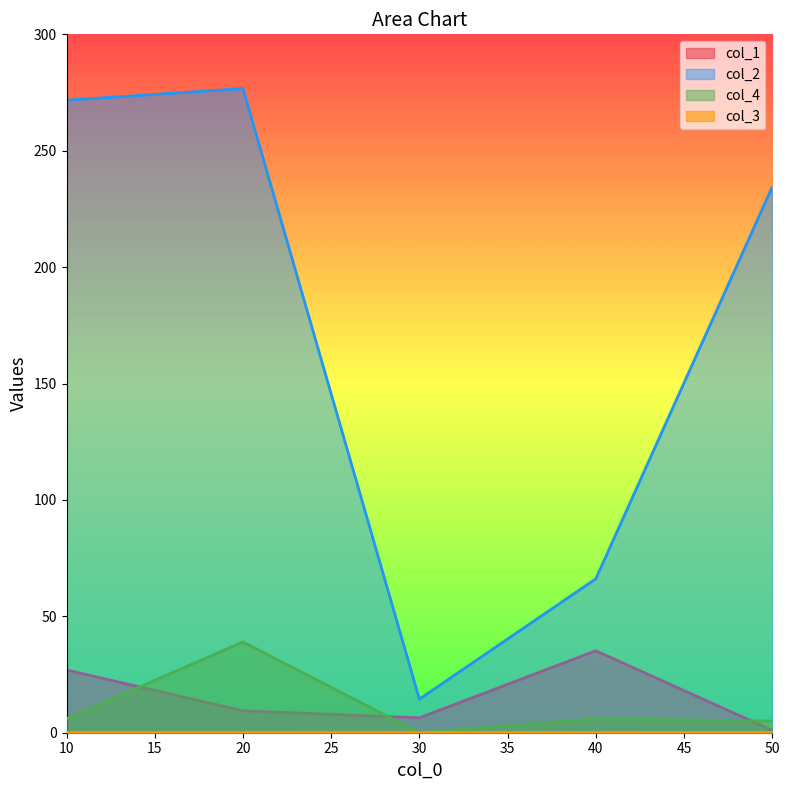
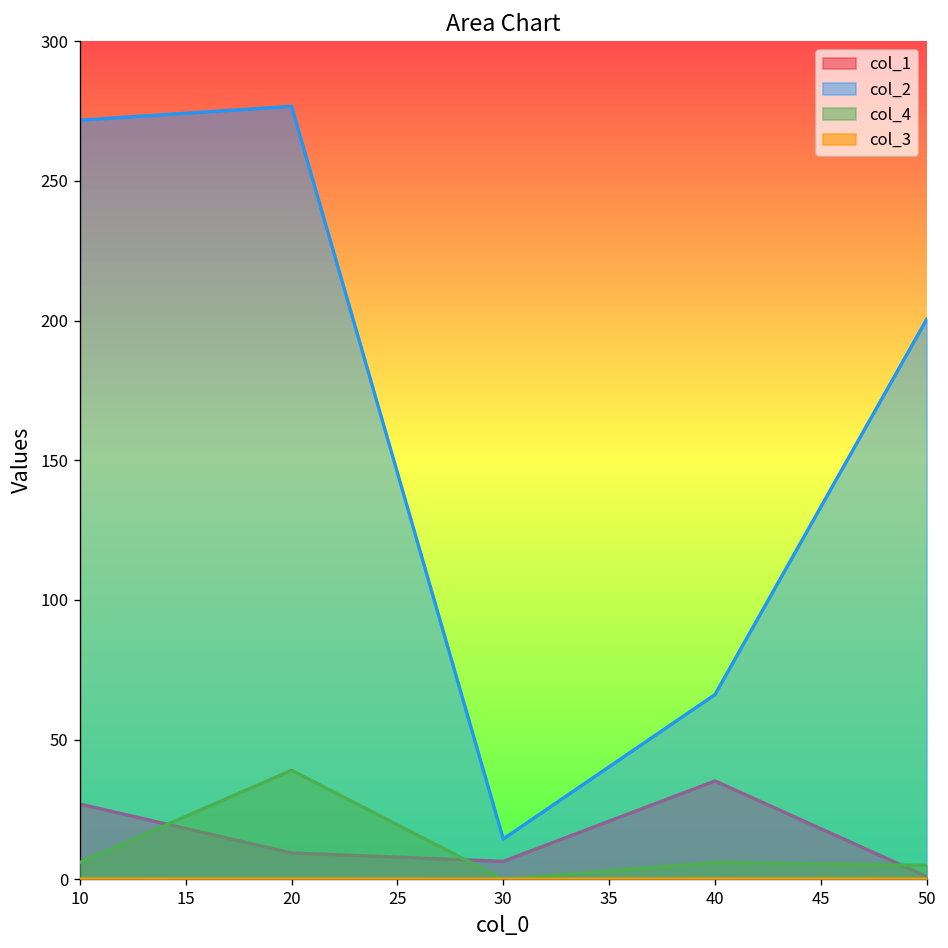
  {
    "col_1": {
      "10": 27,
      "20": 9,
      "30": 6,
      "40": 35
    },
    "col_2": {
      "10": 272,
      "20": 277,
      "30": 14,
      "40": 66,
-     "50": 234
+     "50": 200
    },
    "col_4": {
      "10": 6,
      "20": 39,
      "40": 6,
      "50": 5
    },
    "col_3": {
      "10": 0,
      "20": 0,
      "40": 0
    }
  }
